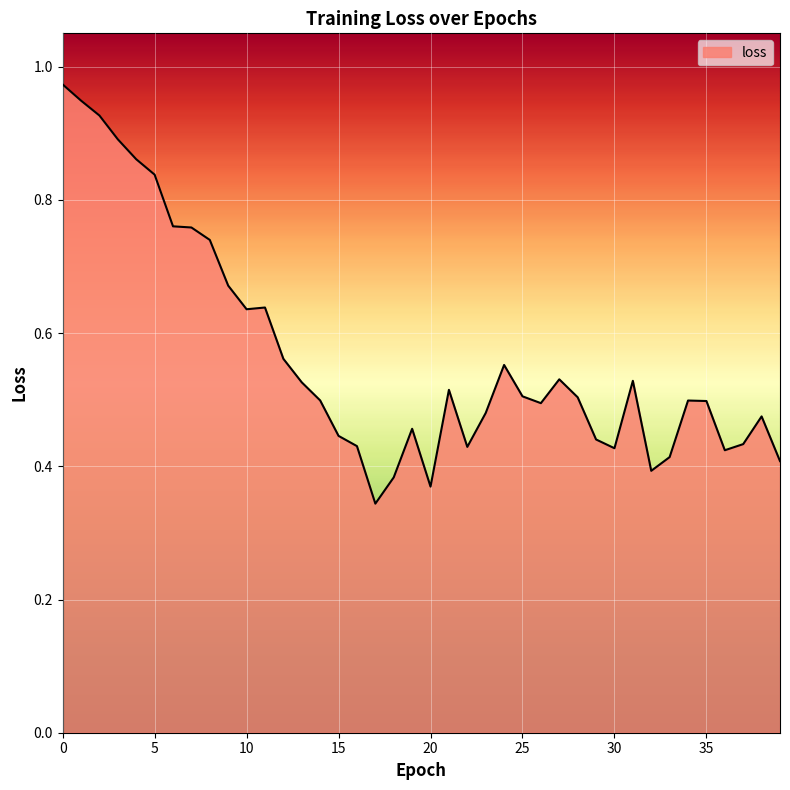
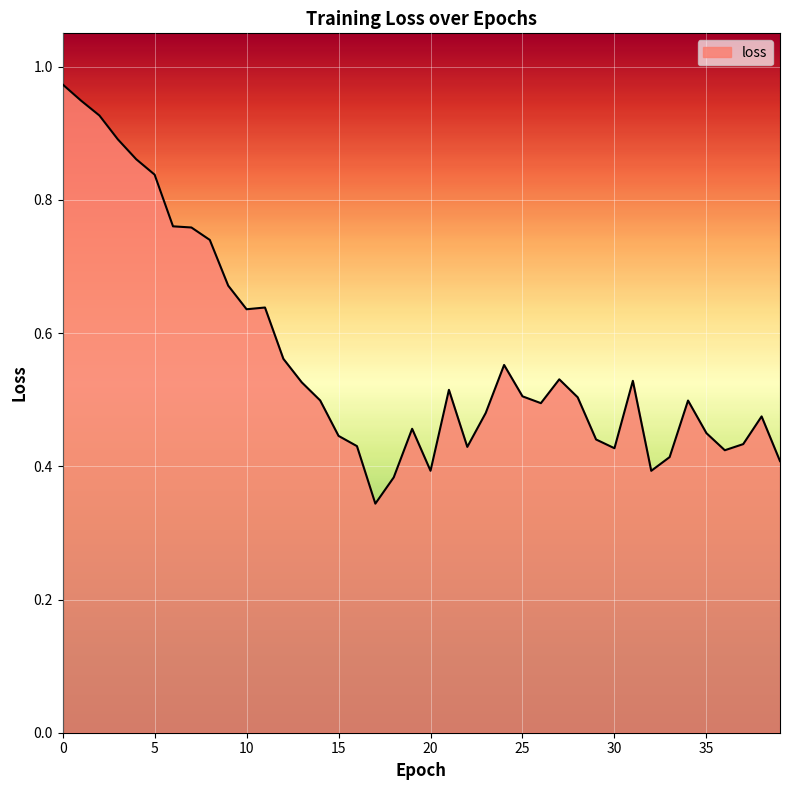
  {
    "0": 0.97,
    "5": 0.84,
    "10": 0.64,
    "15": 0.45,
-   "20": 0.37,
+   "20": 0.39,
    "25": 0.51,
    "30": 0.43,
-   "35": 0.50
+   "35": 0.45
  }
